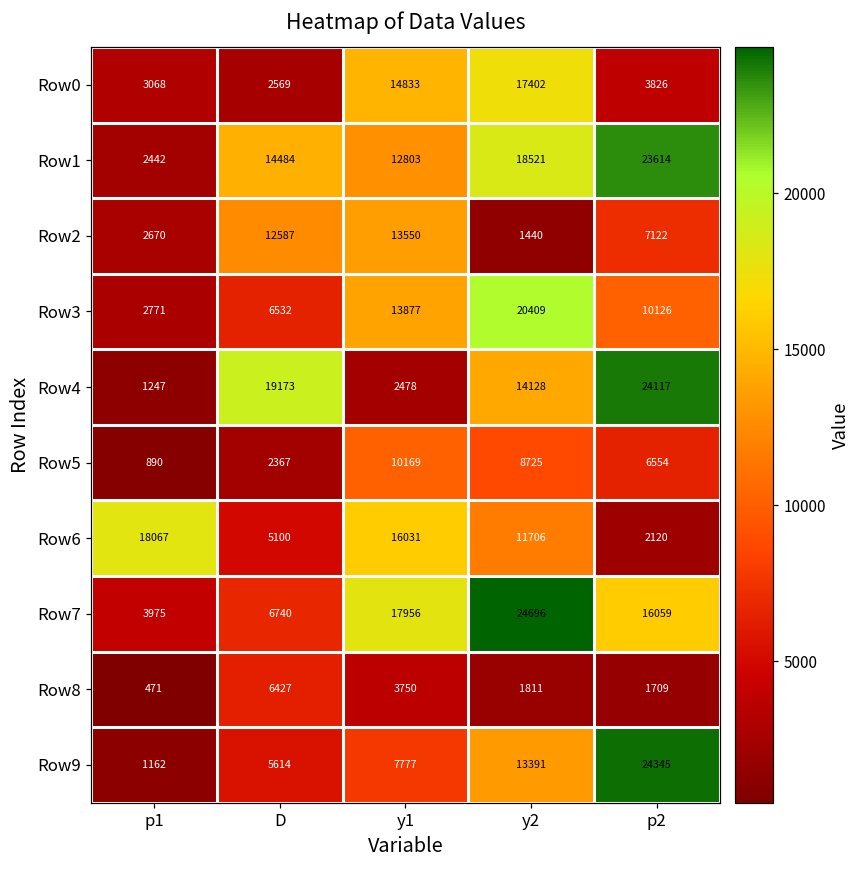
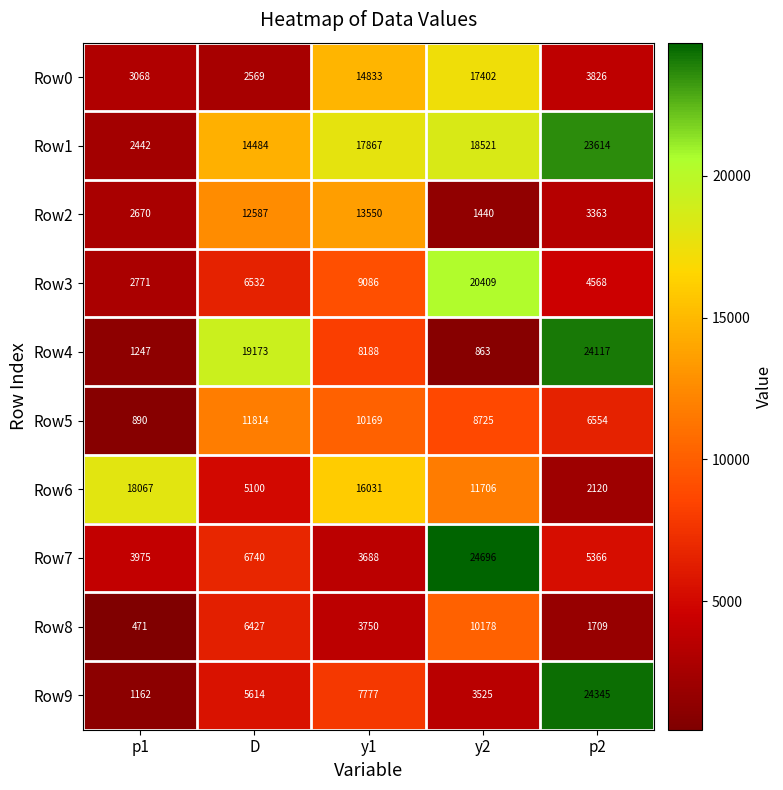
  {
    "Row0": {
      "p1": 3068,
      "D": 2569,
      "y1": 14833,
      "y2": 17402,
      "p2": 3826
    },
    "Row1": {
      "p1": 2442,
      "D": 14484,
-     "y1": 12803,
+     "y1": 17867,
      "y2": 18521,
      "p2": 23614
    },
    "Row2": {
      "p1": 2670,
      "D": 12587,
      "y1": 13550,
      "y2": 1440,
-     "p2": 7122
+     "p2": 3363
    },
    "Row3": {
      "p1": 2771,
      "D": 6532,
-     "y1": 13877,
+     "y1": 9086,
      "y2": 20409,
-     "p2": 10126
+     "p2": 4568
    },
    "Row4": {
      "p1": 1247,
      "D": 19173,
-     "y1": 2478,
-     "y2": 14128,
+     "y1": 8188,
+     "y2": 863,
      "p2": 24117
    },
    "Row5": {
      "p1": 890,
-     "D": 2367,
+     "D": 11814,
      "y1": 10169,
      "y2": 8725,
      "p2": 6554
    },
    "Row6": {
      "p1": 18067,
      "D": 5100,
      "y1": 16031,
      "y2": 11706,
      "p2": 2120
    },
    "Row7": {
      "p1": 3975,
      "D": 6740,
-     "y1": 17956,
+     "y1": 3688,
      "y2": 24696,
-     "p2": 16059
+     "p2": 5366
    },
    "Row8": {
      "p1": 471,
      "D": 6427,
      "y1": 3750,
-     "y2": 1811,
+     "y2": 10178,
      "p2": 1709
    },
    "Row9": {
      "p1": 1162,
      "D": 5614,
      "y1": 7777,
-     "y2": 13391,
+     "y2": 3525,
      "p2": 24345
    }
  }
